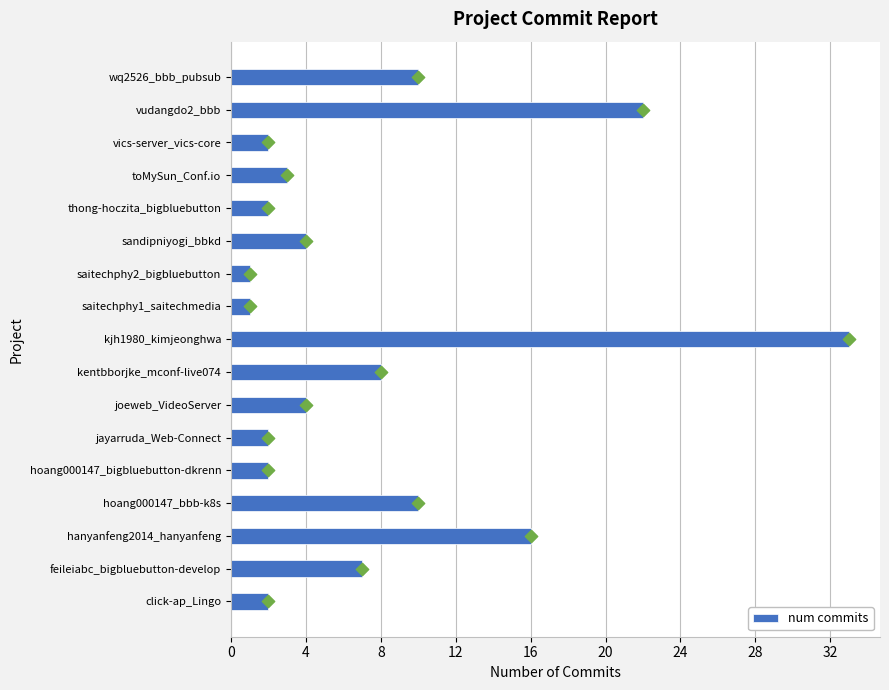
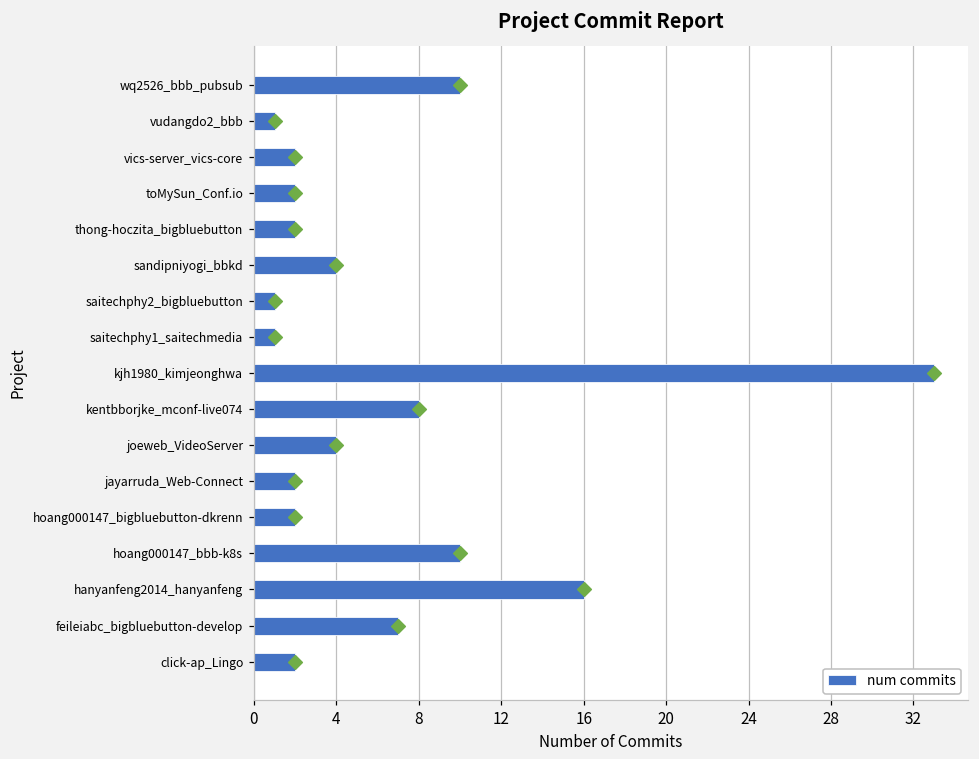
  {
    "wq2526_bbb_pubsub": 10,
-   "vudangdo2_bbb": 22,
+   "vudangdo2_bbb": 1,
    "vics-server_vics-core": 2,
-   "toMySun_Conf.io": 3,
+   "toMySun_Conf.io": 2,
    "thong-hoczita_bigbluebutton": 2,
    "sandipniyogi_bbkd": 4,
    "saitechphy2_bigbluebutton": 1,
    "saitechphy1_saitechmedia": 1,
    "kjh1980_kimjeonghwa": 33,
    "kentbborjke_mconf-live074": 8,
    "joeweb_VideoServer": 4,
    "jayarruda_Web-Connect": 2,
    "hoang000147_bigbluebutton-dkrenn": 2,
    "hoang000147_bbb-k8s": 10,
    "hanyanfeng2014_hanyanfeng": 16,
    "feileiabc_bigbluebutton-develop": 7,
    "click-ap_Lingo": 2
  }
